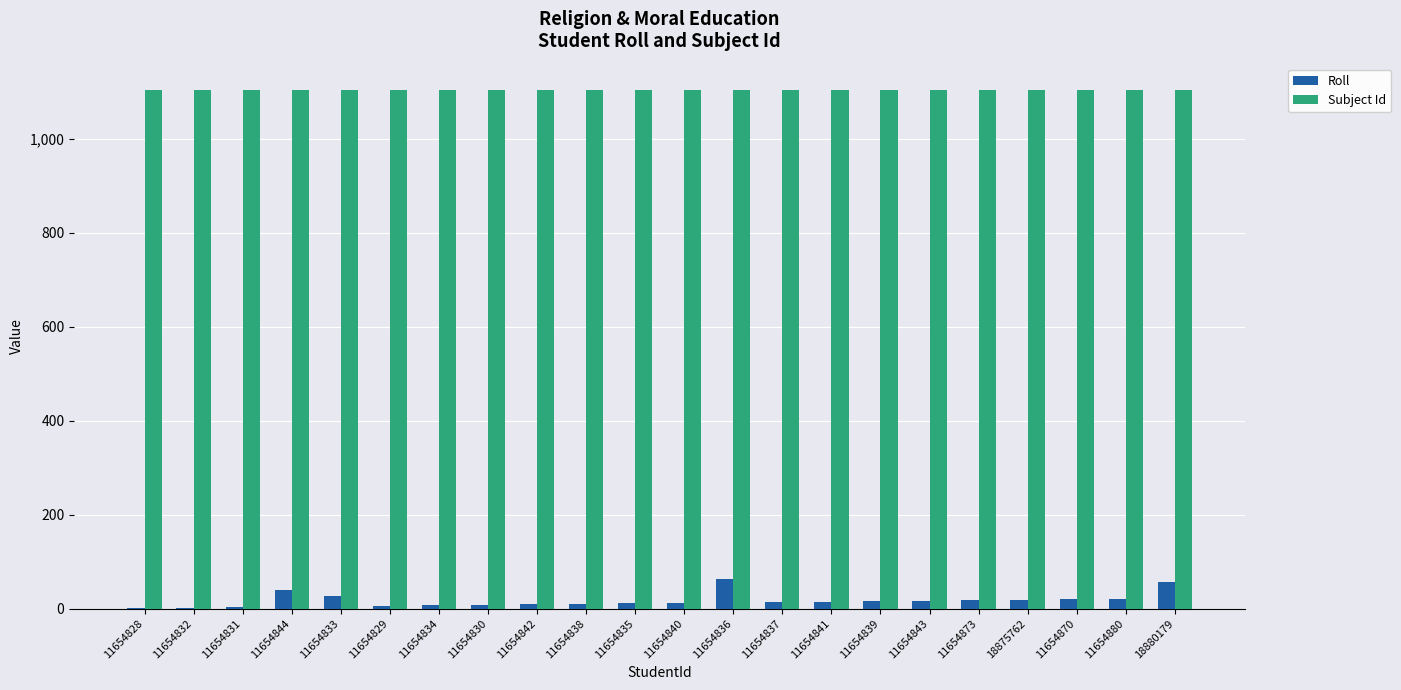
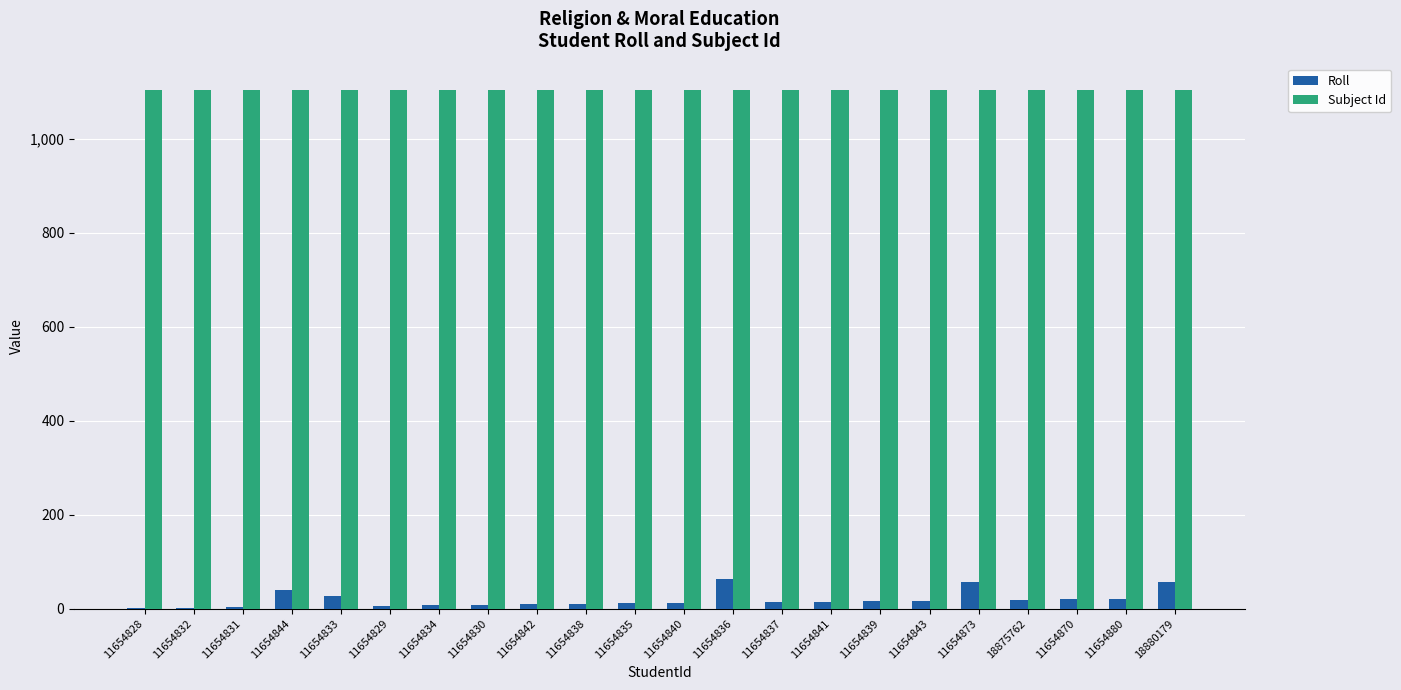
  {
    "Roll": {
      "11654844": "40",
      "11654833": "30",
      "11654829": "10",
      "11654834": "10",
      "11654830": "10",
      "11654842": "10",
      "11654838": "10",
      "11654835": "10",
      "11654840": "10",
      "11654836": "60",
      "11654837": "10",
      "11654841": "20",
      "11654839": "20",
      "11654843": "20",
-     "11654873": "20",
+     "11654873": "60",
      "18875762": "20",
      "11654870": "20",
      "11654880": "20",
      "18880179": "60"
    },
    "Subject Id": {
      "11654828": "1,110",
      "11654832": "1,110",
      "11654831": "1,110",
      "11654844": "1,110",
      "11654833": "1,110",
      "11654829": "1,110",
      "11654834": "1,110",
      "11654830": "1,110",
      "11654842": "1,110",
      "11654838": "1,110",
      "11654835": "1,110",
      "11654840": "1,110",
      "11654836": "1,110",
      "11654837": "1,110",
      "11654841": "1,110",
      "11654839": "1,110",
      "11654843": "1,110",
      "11654873": "1,110",
      "18875762": "1,110",
      "11654870": "1,110",
      "11654880": "1,110",
      "18880179": "1,110"
    }
  }
